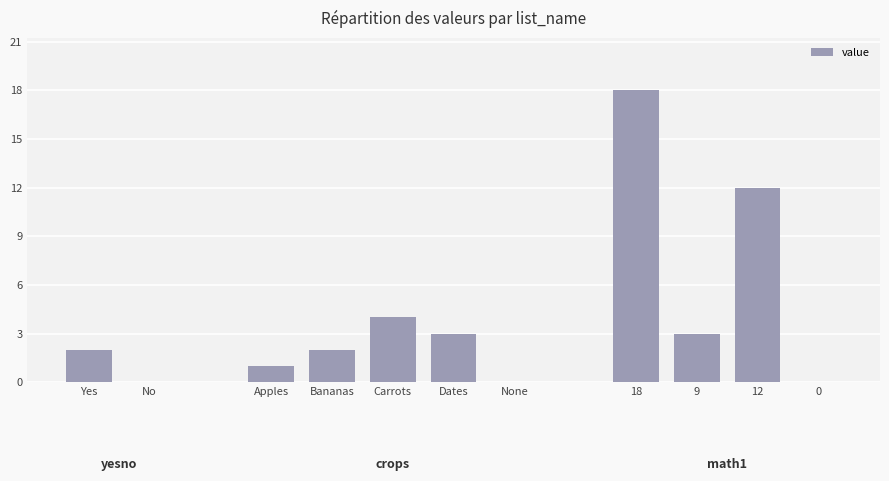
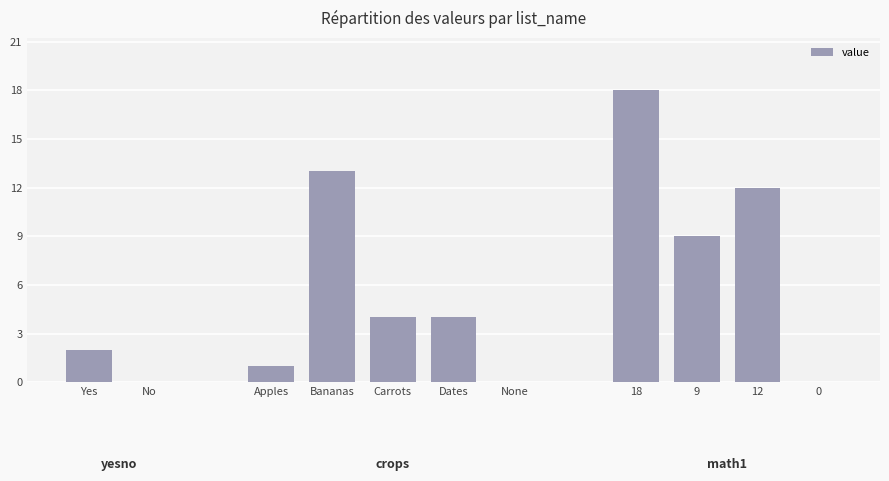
  {
    "Yes": 2,
    "No": 0,
    "Apples": 1,
-   "Bananas": 2,
+   "Bananas": 13,
    "Carrots": 4,
-   "Dates": 3,
+   "Dates": 4,
    "None": 0,
    "18": 18,
-   "9": 3,
+   "9": 9,
    "12": 12,
    "0": 0
  }
